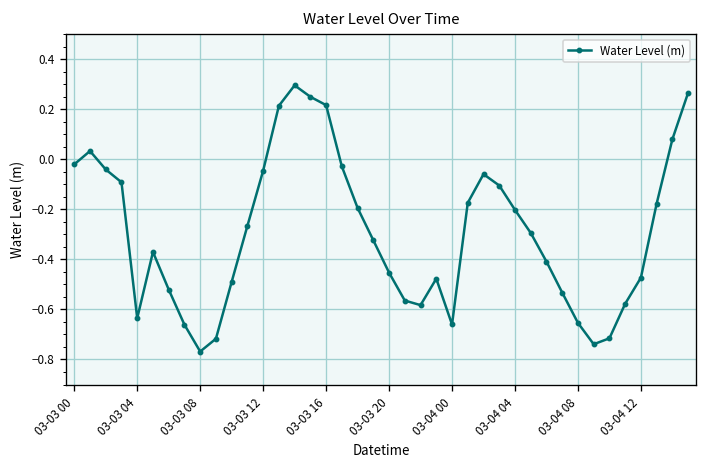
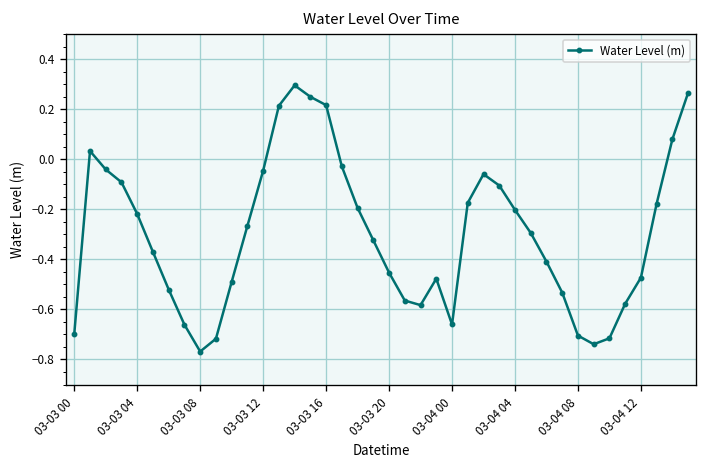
  {
-   "03-03 00": -0.02,
-   "03-03 04": -0.64,
+   "03-03 00": -0.70,
+   "03-03 04": -0.22,
    "03-03 08": -0.77,
    "03-03 12": -0.05,
    "03-03 16": 0.22,
    "03-03 20": -0.45,
    "03-04 00": -0.66,
    "03-04 04": -0.20,
-   "03-04 08": -0.65,
+   "03-04 08": -0.70,
    "03-04 12": -0.47
  }
